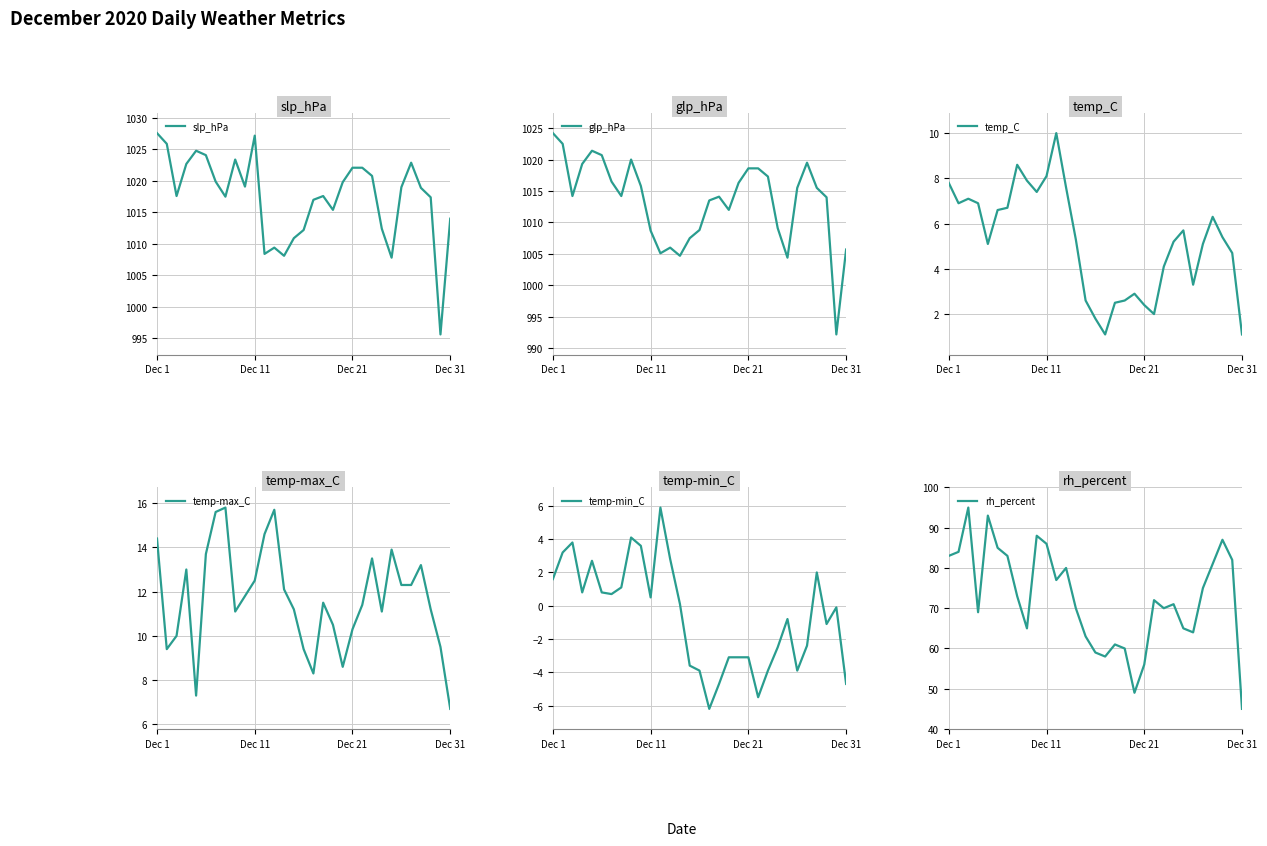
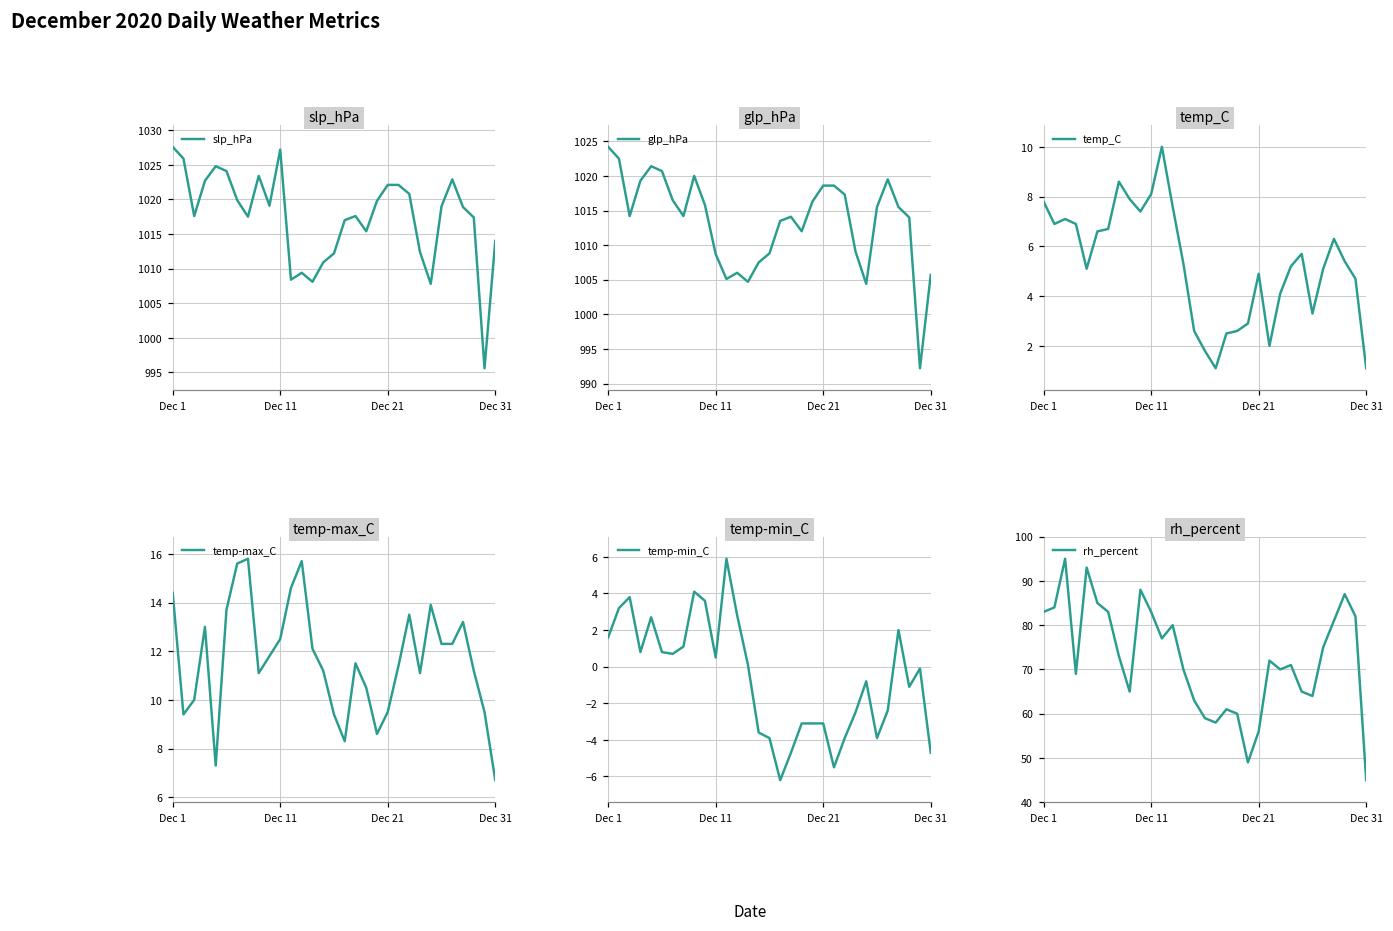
  {
    "slp_hPa": {
      "Dec 1": 1028,
      "Dec 11": 1027,
      "Dec 21": 1022,
      "Dec 31": 1014
    },
    "glp_hPa": {
      "Dec 1": 1024,
      "Dec 11": 1009,
      "Dec 21": 1019,
      "Dec 31": 1006
    },
    "temp_C": {
      "Dec 1": 7.8,
      "Dec 11": 8.1,
-     "Dec 21": 2.4,
+     "Dec 21": 4.9,
      "Dec 31": 1.1
    },
    "temp-max_C": {
      "Dec 1": 14.4,
      "Dec 11": 12.5,
-     "Dec 21": 10.3,
+     "Dec 21": 9.5,
      "Dec 31": 6.7
    },
    "temp-min_C": {
      "Dec 1": 1.6,
      "Dec 11": 0.5,
      "Dec 21": -3.1,
      "Dec 31": -4.7
    },
    "rh_percent": {
      "Dec 1": 83,
-     "Dec 11": 86,
+     "Dec 11": 83,
      "Dec 21": 56,
      "Dec 31": 45
    }
  }
